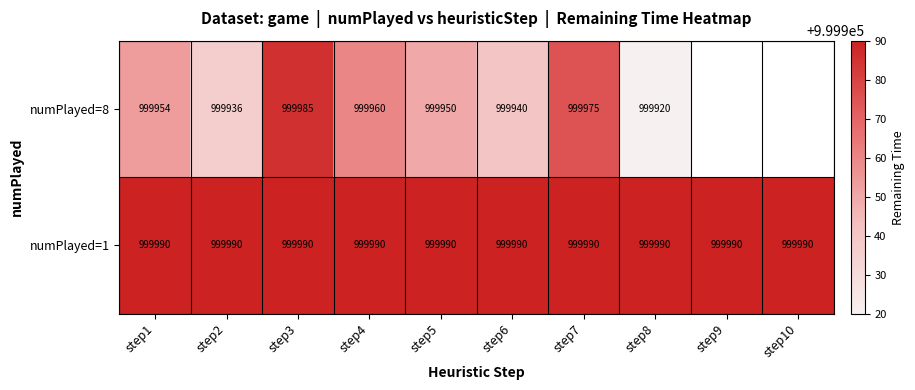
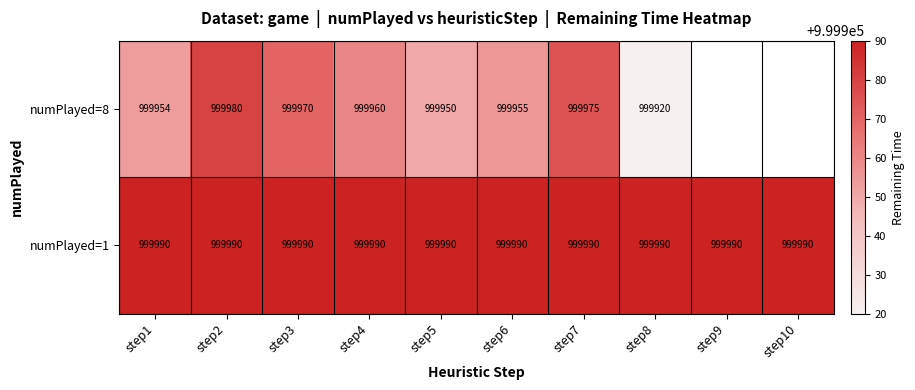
  {
    "numPlayed=8": {
      "step1": 999954,
-     "step2": 999936,
-     "step3": 999985,
+     "step2": 999980,
+     "step3": 999970,
      "step4": 999960,
      "step5": 999950,
-     "step6": 999940,
+     "step6": 999955,
      "step7": 999975,
      "step8": 999920
    },
    "numPlayed=1": {
      "step1": 999990,
      "step2": 999990,
      "step3": 999990,
      "step4": 999990,
      "step5": 999990,
      "step6": 999990,
      "step7": 999990,
      "step8": 999990,
      "step9": 999990,
      "step10": 999990
    }
  }
